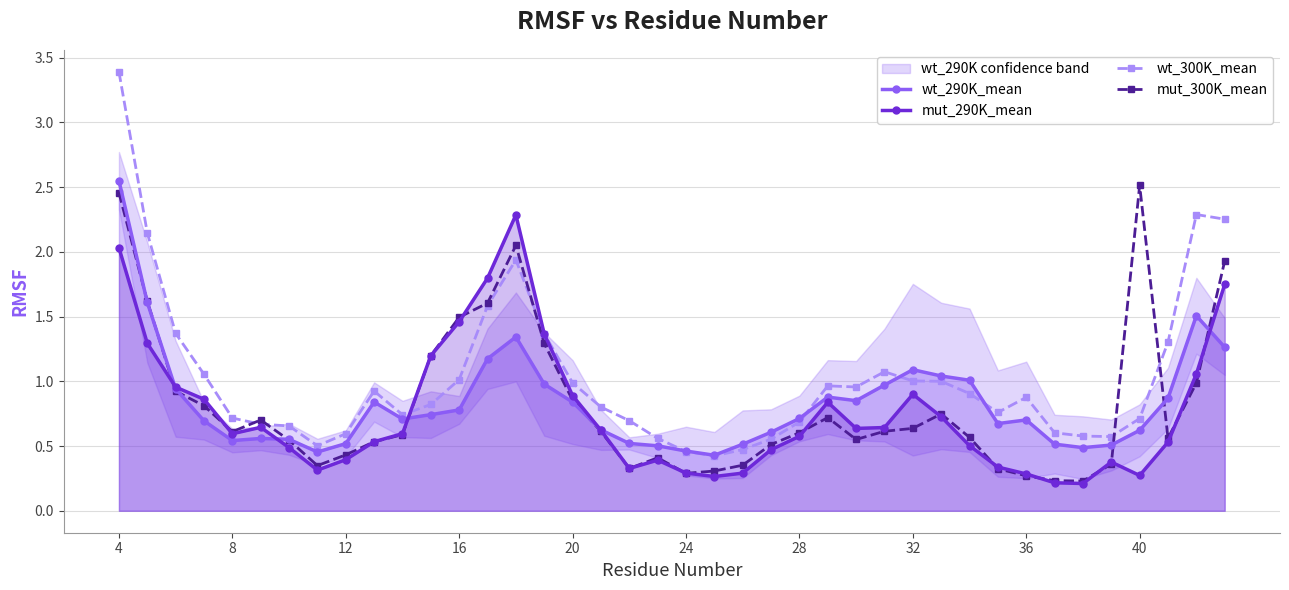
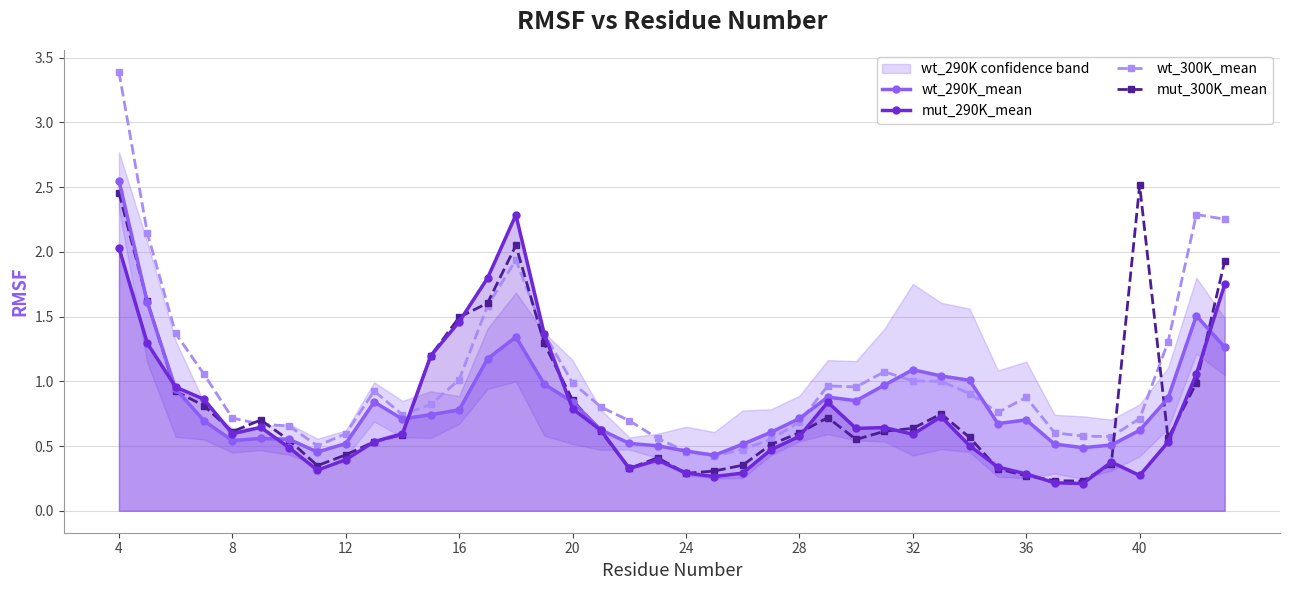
  {
    "mut_290K_mean": {
      "4": 2.03,
      "12": 0.39,
      "16": 1.46,
-     "20": 0.89,
+     "20": 0.79,
      "28": 0.58,
-     "32": 0.90,
+     "32": 0.59,
      "40": 0.27
    },
    "mut_300K_mean": {
      "4": 2.46,
      "12": 0.43,
      "16": 1.49,
      "28": 0.60,
      "32": 0.64,
      "40": 2.51
    }
  }
